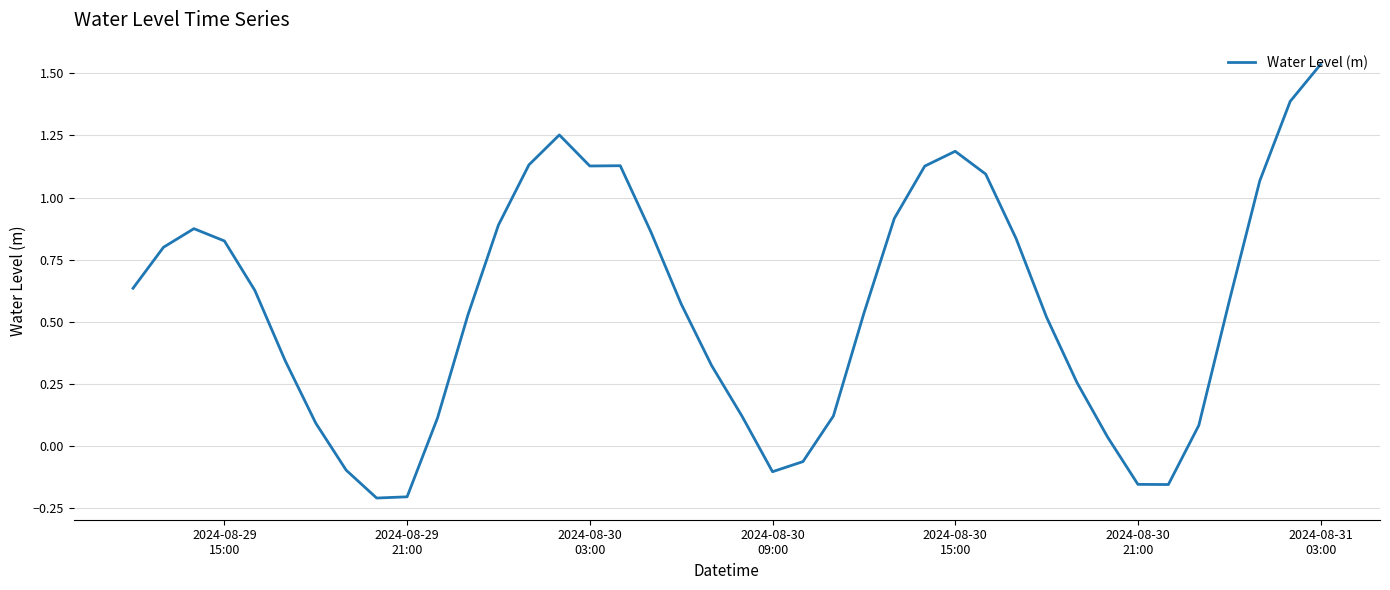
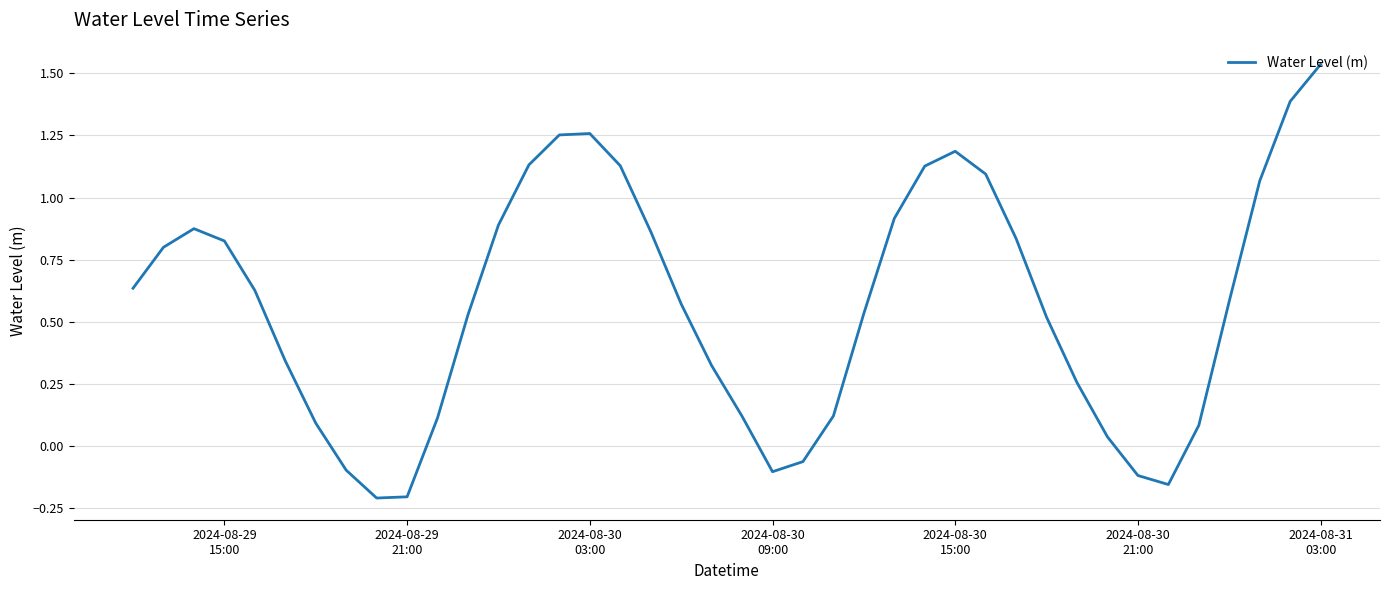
  {
    "2024-08-29 15:00": 0.83,
    "2024-08-29 21:00": -0.20,
-   "2024-08-30 03:00": 1.13,
+   "2024-08-30 03:00": 1.26,
    "2024-08-30 09:00": -0.10,
    "2024-08-30 15:00": 1.19,
-   "2024-08-30 21:00": -0.15,
+   "2024-08-30 21:00": -0.12,
    "2024-08-31 03:00": 1.54
  }
